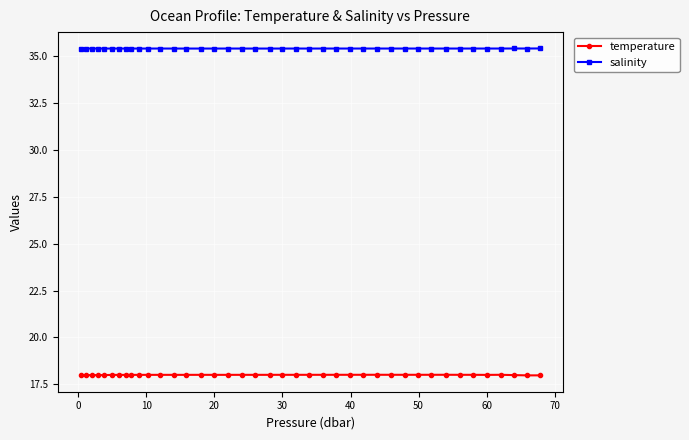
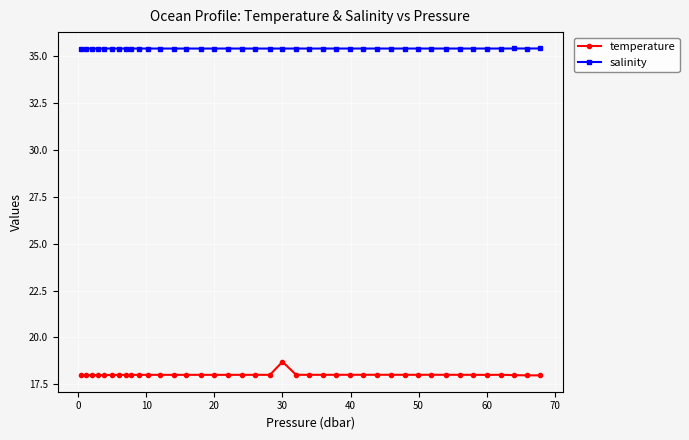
  {
    "temperature": {
-     "30": 18.0,
+     "30": 18.7,
      "60": 18.0
    },
    "salinity": {
      "30": 35.4,
      "60": 35.4
    }
  }
